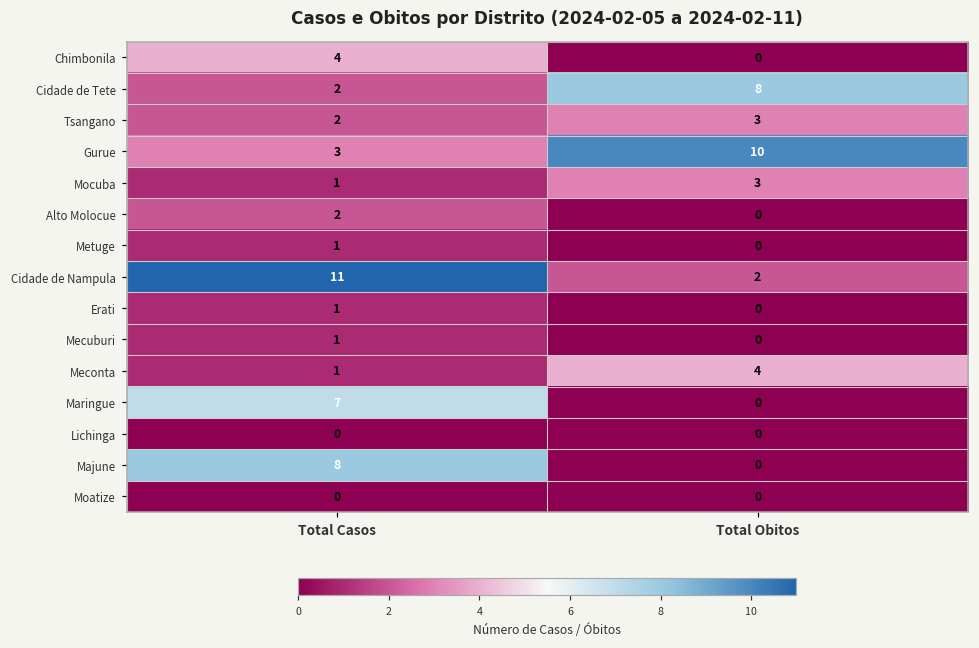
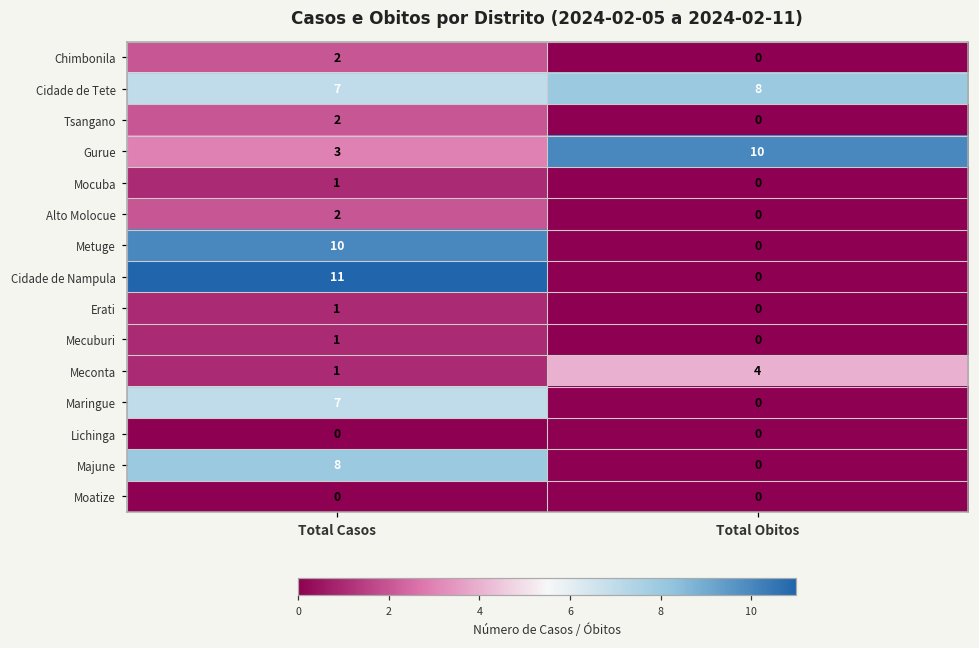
  {
    "Chimbonila": {
-     "Total Casos": 4,
+     "Total Casos": 2,
      "Total Obitos": 0
    },
    "Cidade de Tete": {
-     "Total Casos": 2,
+     "Total Casos": 7,
      "Total Obitos": 8
    },
    "Tsangano": {
      "Total Casos": 2,
-     "Total Obitos": 3
+     "Total Obitos": 0
    },
    "Gurue": {
      "Total Casos": 3,
      "Total Obitos": 10
    },
    "Mocuba": {
      "Total Casos": 1,
-     "Total Obitos": 3
+     "Total Obitos": 0
    },
    "Alto Molocue": {
      "Total Casos": 2,
      "Total Obitos": 0
    },
    "Metuge": {
-     "Total Casos": 1,
+     "Total Casos": 10,
      "Total Obitos": 0
    },
    "Cidade de Nampula": {
      "Total Casos": 11,
-     "Total Obitos": 2
+     "Total Obitos": 0
    },
    "Erati": {
      "Total Casos": 1,
      "Total Obitos": 0
    },
    "Mecuburi": {
      "Total Casos": 1,
      "Total Obitos": 0
    },
    "Meconta": {
      "Total Casos": 1,
      "Total Obitos": 4
    },
    "Maringue": {
      "Total Casos": 7,
      "Total Obitos": 0
    },
    "Lichinga": {
      "Total Casos": 0,
      "Total Obitos": 0
    },
    "Majune": {
      "Total Casos": 8,
      "Total Obitos": 0
    },
    "Moatize": {
      "Total Casos": 0,
      "Total Obitos": 0
    }
  }
